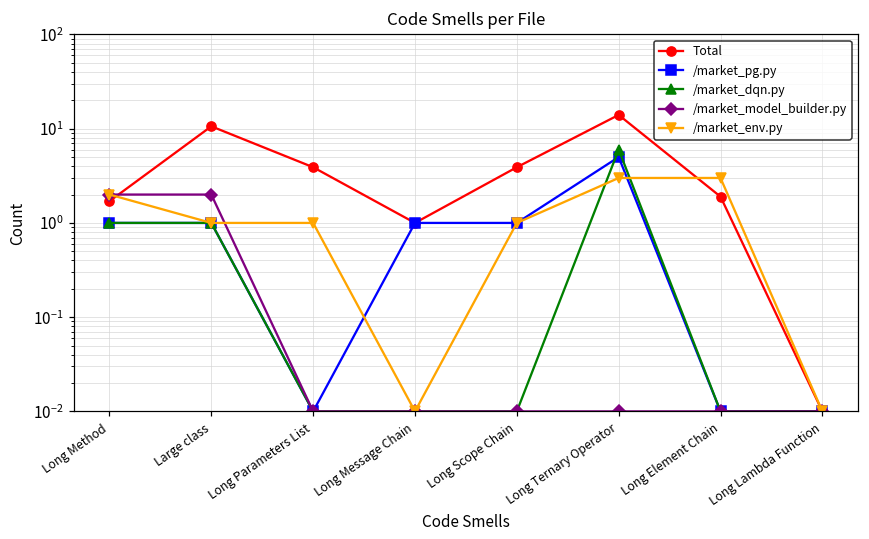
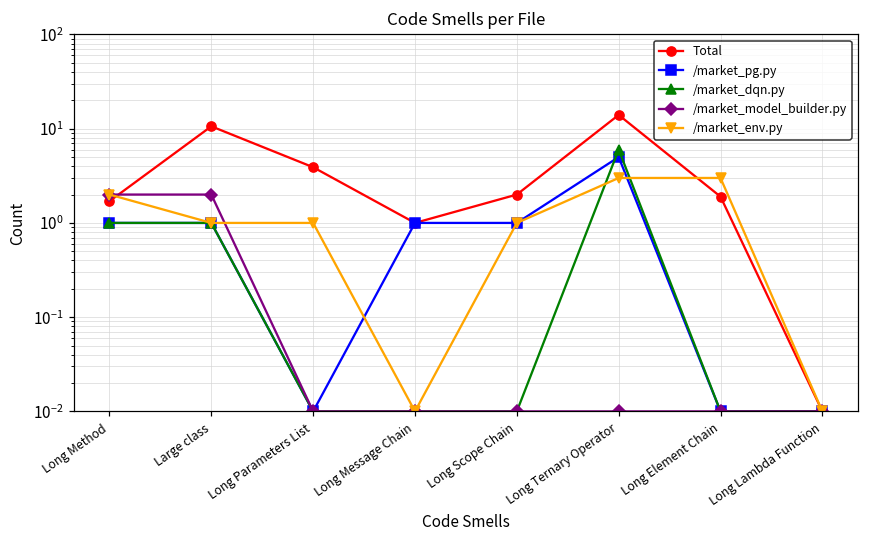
  {
    "Total": {
      "Long Method": 1.7,
      "Large class": 11,
      "Long Parameters List": 4,
-     "Long Scope Chain": 4,
+     "Long Scope Chain": 2.0,
      "Long Ternary Operator": 14,
      "Long Element Chain": 1.9
    },
    "/market_pg.py": {
      "Long Ternary Operator": 5
    },
    "/market_dqn.py": {
      "Long Ternary Operator": 6
    },
    "/market_model_builder.py": {
      "Large class": 2.0,
      "Long Ternary Operator": 0.010
    },
    "/market_env.py": {
      "Long Parameters List": 1.0,
      "Long Ternary Operator": 3.0,
      "Long Element Chain": 3.0
    }
  }
